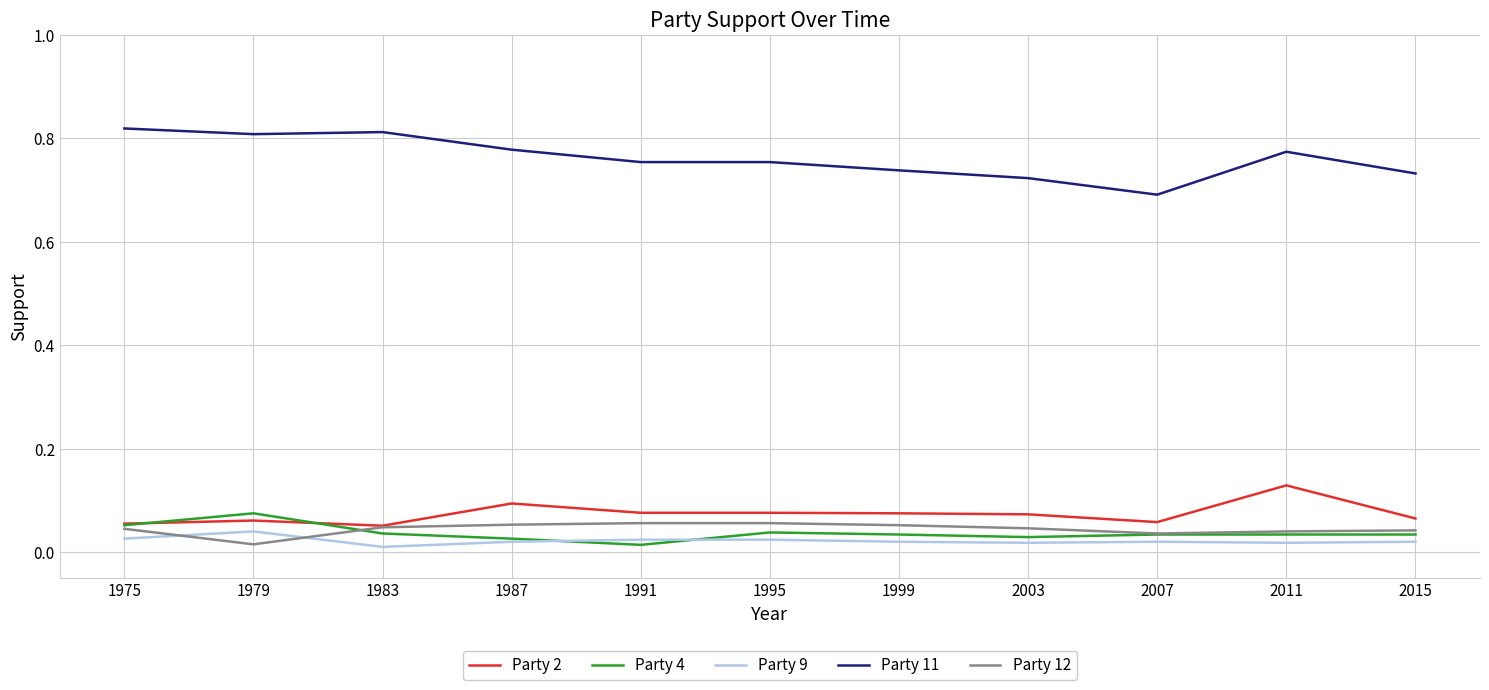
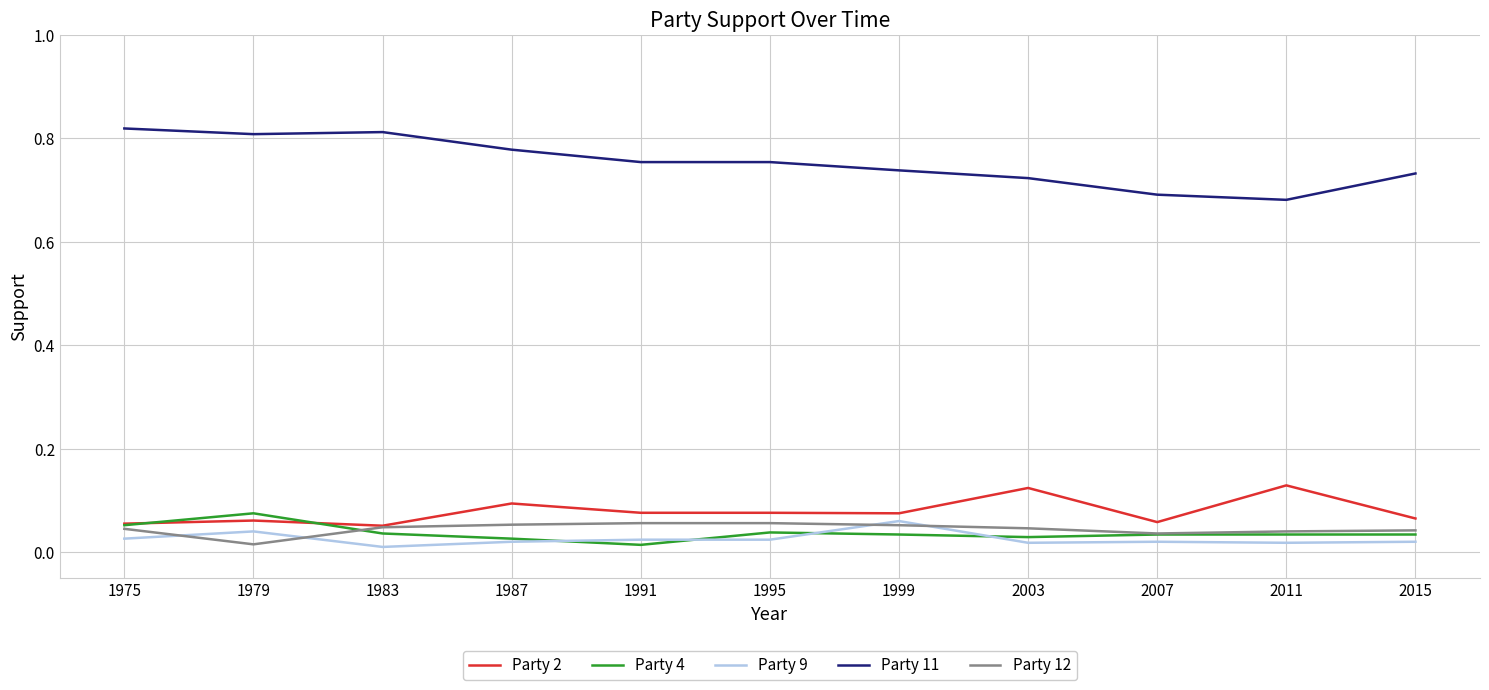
  {
    "Party 2": {
      "1979": 0.06,
      "1987": 0.09,
      "1991": 0.08,
      "1995": 0.08,
      "1999": 0.08,
-     "2003": 0.07,
+     "2003": 0.12,
      "2007": 0.06,
      "2011": 0.13,
      "2015": 0.07
    },
    "Party 4": {
      "1979": 0.08,
      "1983": 0.04,
      "1987": 0.03,
      "1991": 0.01,
      "1995": 0.04,
      "1999": 0.03,
      "2003": 0.03,
      "2011": 0.03,
      "2015": 0.03
    },
    "Party 9": {
      "1975": 0.03,
      "1979": 0.04,
      "1983": 0.01,
      "1987": 0.02,
      "1991": 0.02,
      "1995": 0.02,
-     "1999": 0.02,
+     "1999": 0.06,
      "2003": 0.02,
      "2007": 0.02,
      "2011": 0.02,
      "2015": 0.02
    },
    "Party 11": {
      "1975": 0.82,
      "1979": 0.81,
      "1983": 0.81,
      "1987": 0.78,
      "1991": 0.75,
      "1995": 0.75,
      "1999": 0.74,
      "2003": 0.72,
      "2007": 0.69,
-     "2011": 0.77,
+     "2011": 0.68,
      "2015": 0.73
    },
    "Party 12": {
      "1975": 0.05,
      "1979": 0.02,
      "1987": 0.05,
      "1991": 0.06,
      "1995": 0.06,
      "1999": 0.05,
      "2003": 0.05,
      "2011": 0.04,
      "2015": 0.04
    }
  }
